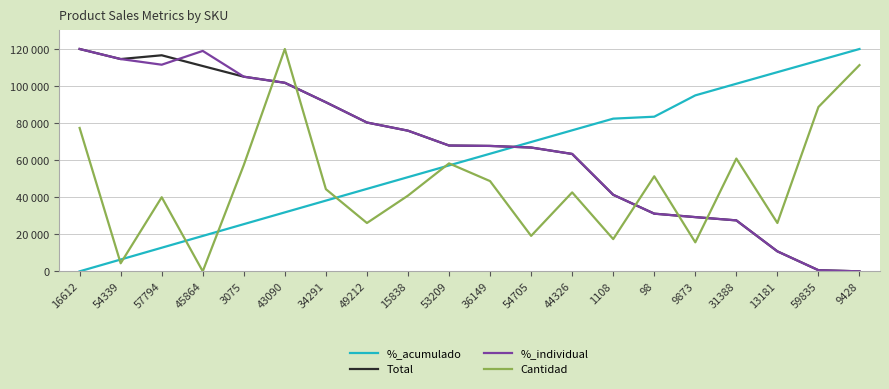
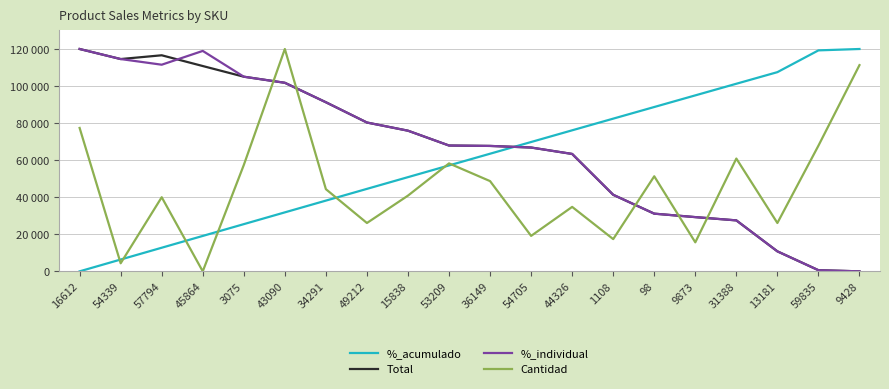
  {
    "%_acumulado": {
      "16612": 0,
      "54339": 6000,
      "57794": 13000,
      "45864": 19000,
      "3075": 25000,
      "43090": 32000,
      "34291": 38000,
      "49212": 45000,
      "15838": 51000,
      "36149": 63000,
      "54705": 70000,
      "44326": 76000,
      "1108": 82000,
-     "98": 83000,
+     "98": 89000,
      "9873": 95000,
      "31388": 101000,
      "13181": 108000,
-     "59835": 114000,
+     "59835": 119000,
      "9428": 120000
    },
    "Total": {
      "57794": 117000,
      "45864": 111000
    },
    "%_individual": {
      "57794": 112000,
      "45864": 119000
    },
    "Cantidad": {
      "16612": 77000,
      "54339": 4000,
      "57794": 40000,
      "45864": 0,
      "3075": 57000,
      "43090": 120000,
      "34291": 44000,
      "49212": 26000,
      "15838": 41000,
      "36149": 49000,
      "54705": 19000,
-     "44326": 43000,
+     "44326": 35000,
      "1108": 17000,
      "98": 51000,
      "9873": 16000,
      "31388": 61000,
      "13181": 26000,
-     "59835": 89000,
+     "59835": 68000,
      "9428": 111000
    }
  }
